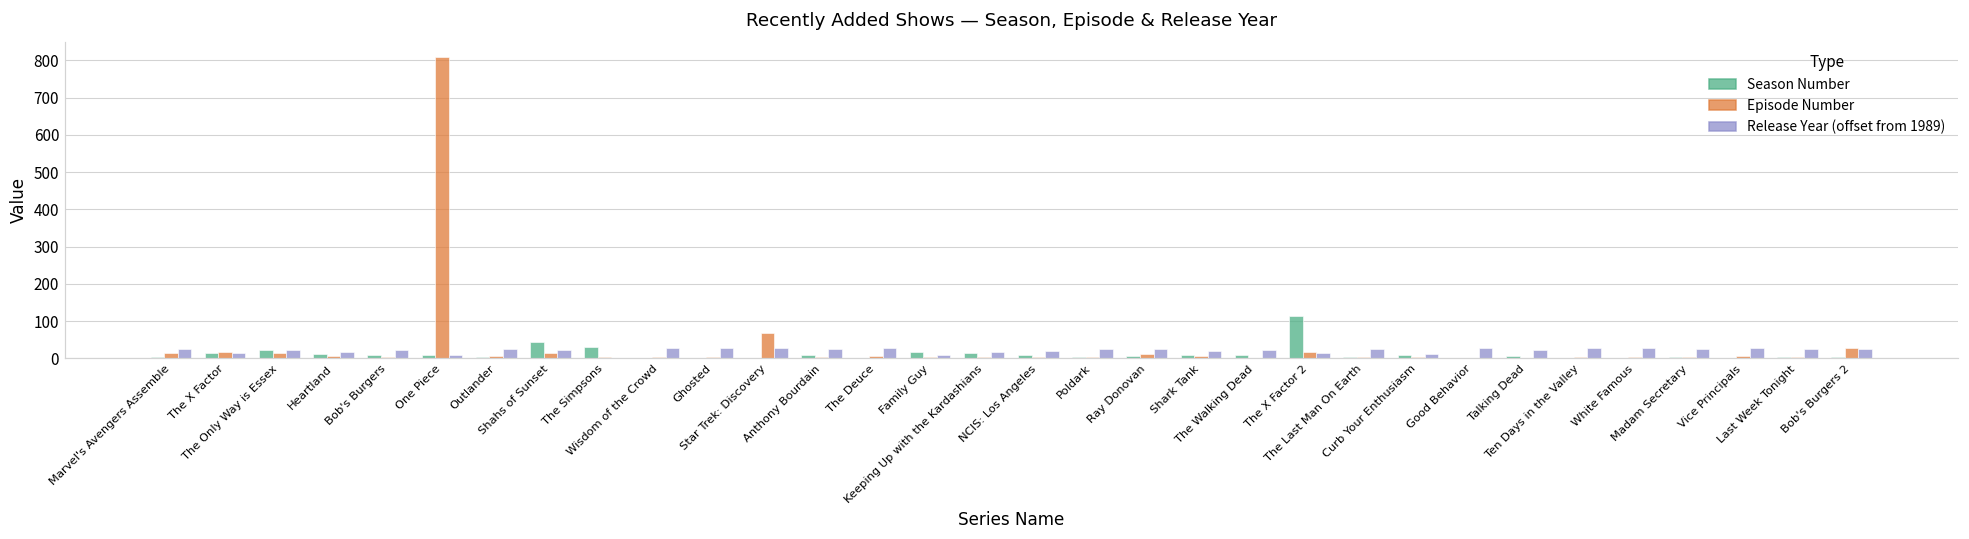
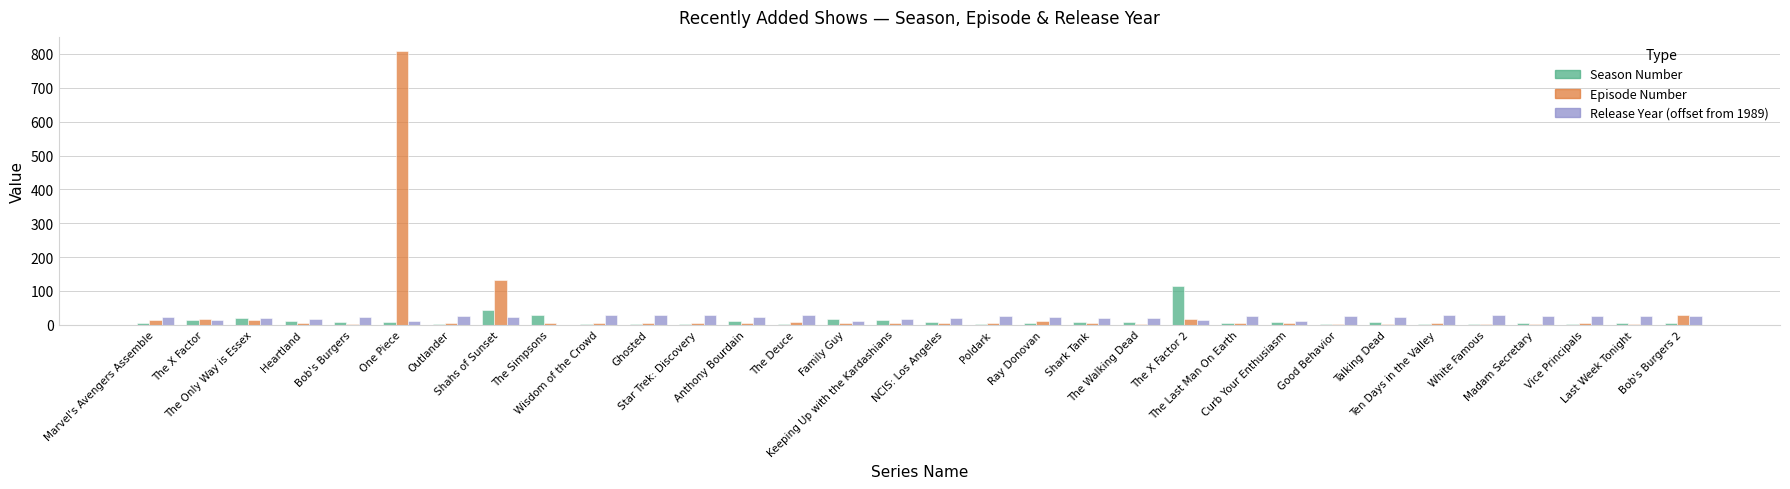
  {
    "Season Number": {
      "The X Factor": 10,
      "The Only Way is Essex": 20,
      "Heartland": 10,
      "Bob's Burgers": 10,
      "One Piece": 10,
      "Shahs of Sunset": 40,
      "The Simpsons": 30,
      "Anthony Bourdain": 10,
      "Family Guy": 20,
      "Keeping Up with the Kardashians": 10,
      "NCIS: Los Angeles": 10,
      "Shark Tank": 10,
      "The Walking Dead": 10,
      "The X Factor 2": 110,
      "Curb Your Enthusiasm": 10
    },
    "Episode Number": {
      "Marvel's Avengers Assemble": 10,
      "The X Factor": 20,
      "The Only Way is Essex": 10,
      "One Piece": 810,
-     "Shahs of Sunset": 10,
-     "Star Trek: Discovery": 70,
+     "Shahs of Sunset": 130,
+     "Star Trek: Discovery": 10,
      "Ray Donovan": 10,
      "The X Factor 2": 20,
      "Bob's Burgers 2": 30
    },
    "Release Year (offset from 1989)": {
      "Marvel's Avengers Assemble": 20,
      "The X Factor": 20,
      "The Only Way is Essex": 20,
      "Heartland": 20,
      "Bob's Burgers": 20,
      "One Piece": 10,
      "Outlander": 30,
      "Shahs of Sunset": 20,
      "The Simpsons": 0,
      "Wisdom of the Crowd": 30,
      "Ghosted": 30,
      "Star Trek: Discovery": 30,
      "Anthony Bourdain": 20,
      "The Deuce": 30,
      "Family Guy": 10,
      "Keeping Up with the Kardashians": 20,
      "NCIS: Los Angeles": 20,
      "Poldark": 30,
      "Ray Donovan": 20,
      "Shark Tank": 20,
      "The Walking Dead": 20,
      "The X Factor 2": 20,
      "The Last Man On Earth": 30,
      "Curb Your Enthusiasm": 10,
      "Good Behavior": 30,
      "Talking Dead": 20,
      "Ten Days in the Valley": 30,
      "White Famous": 30,
      "Madam Secretary": 30,
      "Vice Principals": 30,
      "Last Week Tonight": 30,
      "Bob's Burgers 2": 30
    }
  }
